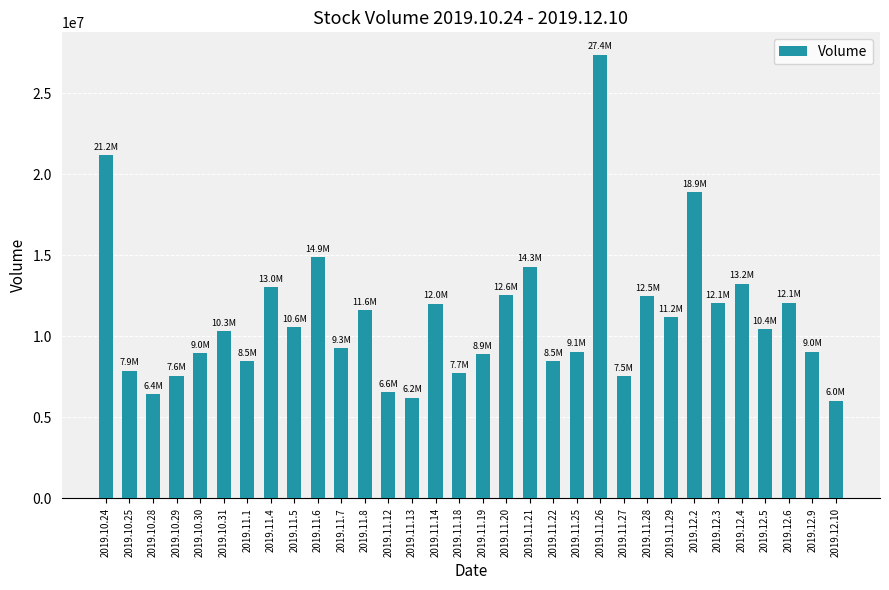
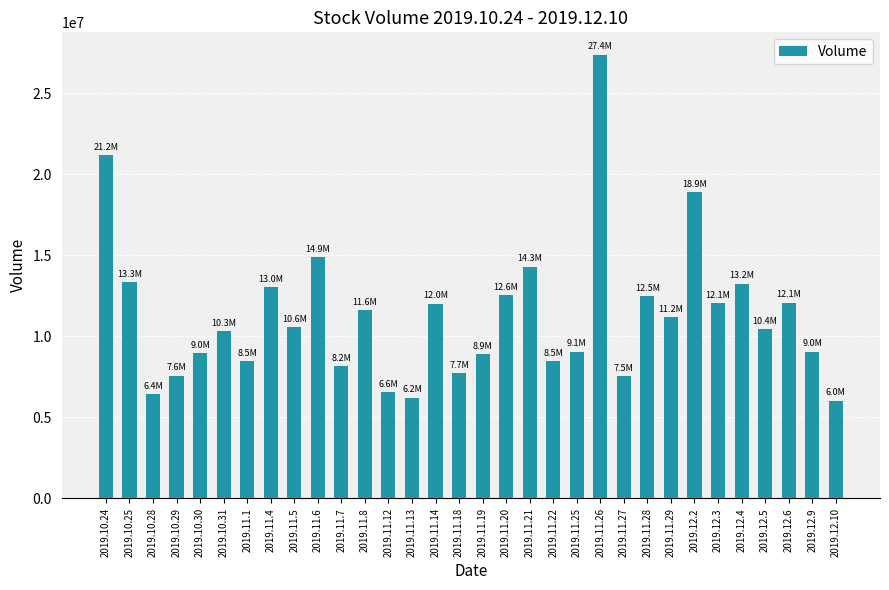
  {
    "2019.10.24": "21.2M",
-   "2019.10.25": "7.9M",
+   "2019.10.25": "13.3M",
    "2019.10.28": "6.4M",
    "2019.10.29": "7.6M",
    "2019.10.30": "9.0M",
    "2019.10.31": "10.3M",
    "2019.11.1": "8.5M",
    "2019.11.4": "13.0M",
    "2019.11.5": "10.6M",
    "2019.11.6": "14.9M",
-   "2019.11.7": "9.3M",
+   "2019.11.7": "8.2M",
    "2019.11.8": "11.6M",
    "2019.11.12": "6.6M",
    "2019.11.13": "6.2M",
    "2019.11.14": "12.0M",
    "2019.11.18": "7.7M",
    "2019.11.19": "8.9M",
    "2019.11.20": "12.6M",
    "2019.11.21": "14.3M",
    "2019.11.22": "8.5M",
    "2019.11.25": "9.1M",
    "2019.11.26": "27.4M",
    "2019.11.27": "7.5M",
    "2019.11.28": "12.5M",
    "2019.11.29": "11.2M",
    "2019.12.2": "18.9M",
    "2019.12.3": "12.1M",
    "2019.12.4": "13.2M",
    "2019.12.5": "10.4M",
    "2019.12.6": "12.1M",
    "2019.12.9": "9.0M",
    "2019.12.10": "6.0M"
  }
